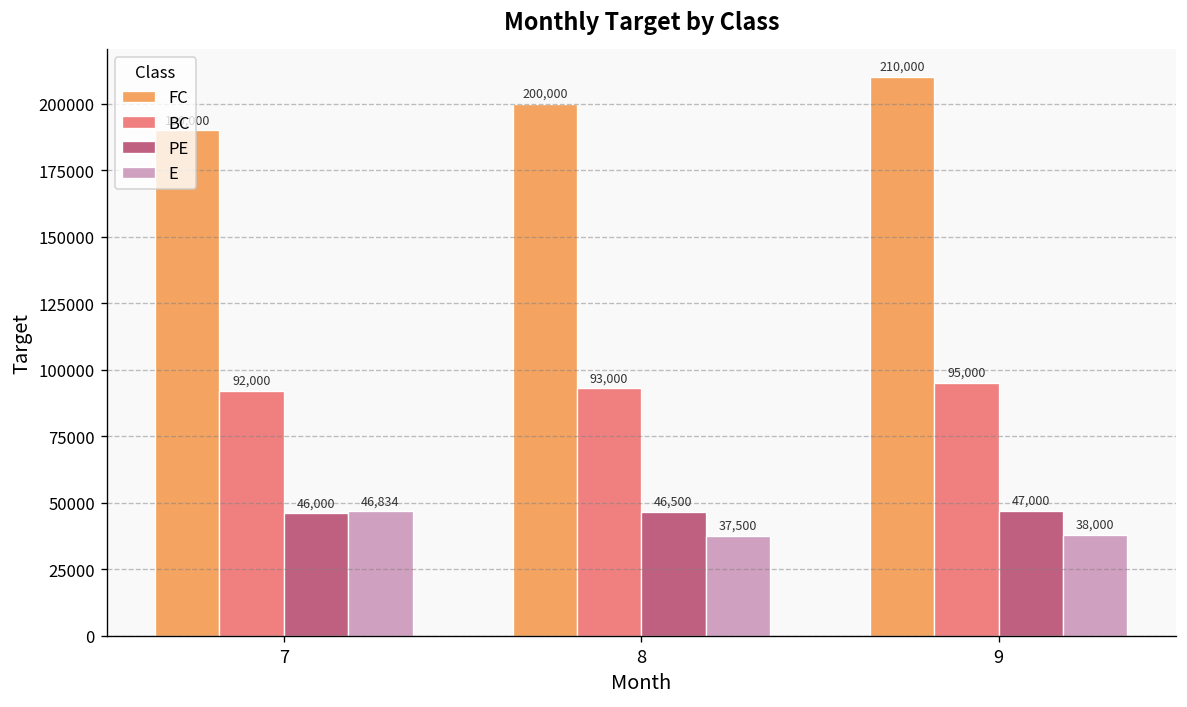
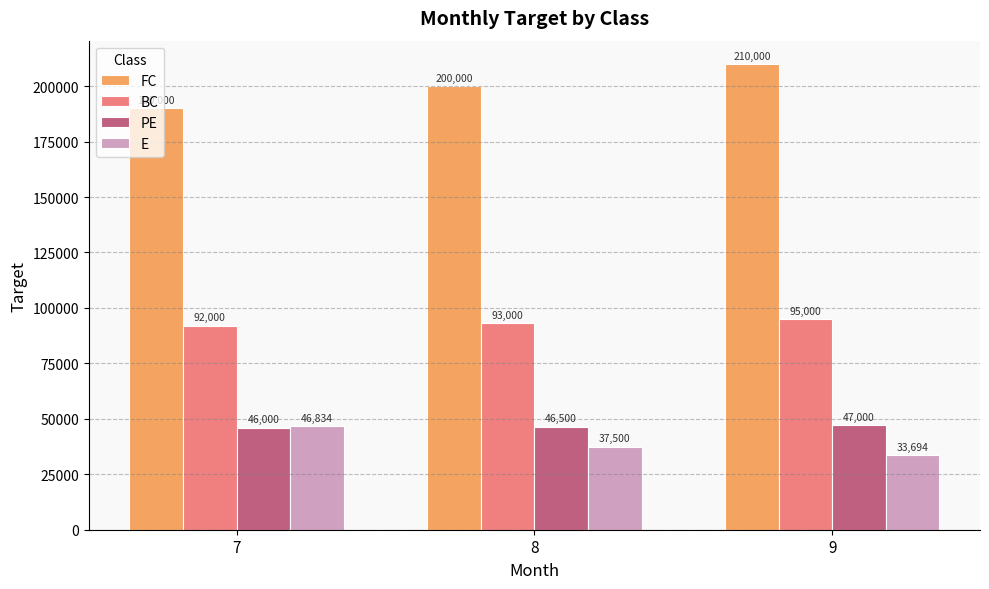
  {
    "E": {
      "7": "46,834",
      "8": "37,500",
-     "9": "38,000"
+     "9": "33,694"
    }
  }
